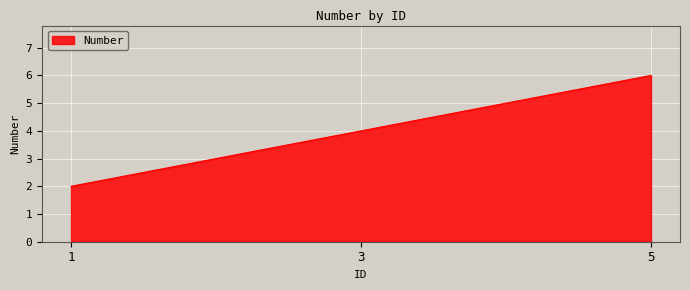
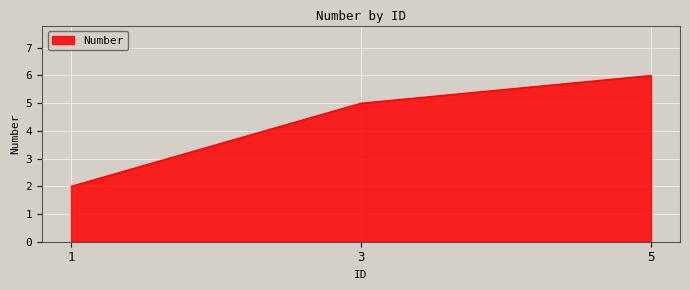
  {
    "1": 2,
-   "3": 4,
+   "3": 5,
    "5": 6
  }
